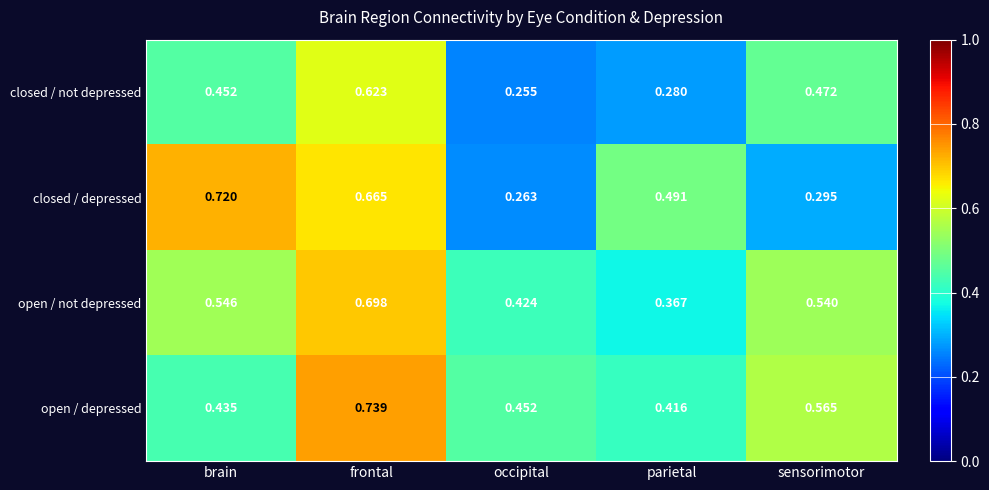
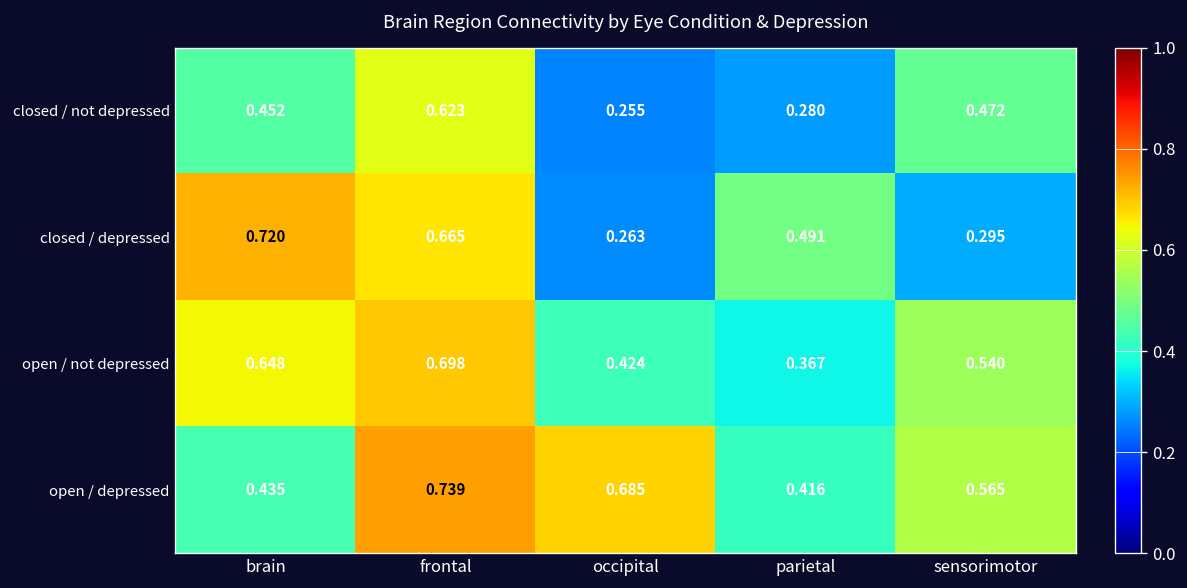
  {
    "closed / not depressed": {
      "brain": 0.452,
      "frontal": 0.623,
      "occipital": 0.255,
      "parietal": 0.280,
      "sensorimotor": 0.472
    },
    "closed / depressed": {
      "brain": 0.720,
      "frontal": 0.665,
      "occipital": 0.263,
      "parietal": 0.491,
      "sensorimotor": 0.295
    },
    "open / not depressed": {
-     "brain": 0.546,
+     "brain": 0.648,
      "frontal": 0.698,
      "occipital": 0.424,
      "parietal": 0.367,
      "sensorimotor": 0.540
    },
    "open / depressed": {
      "brain": 0.435,
      "frontal": 0.739,
-     "occipital": 0.452,
+     "occipital": 0.685,
      "parietal": 0.416,
      "sensorimotor": 0.565
    }
  }
